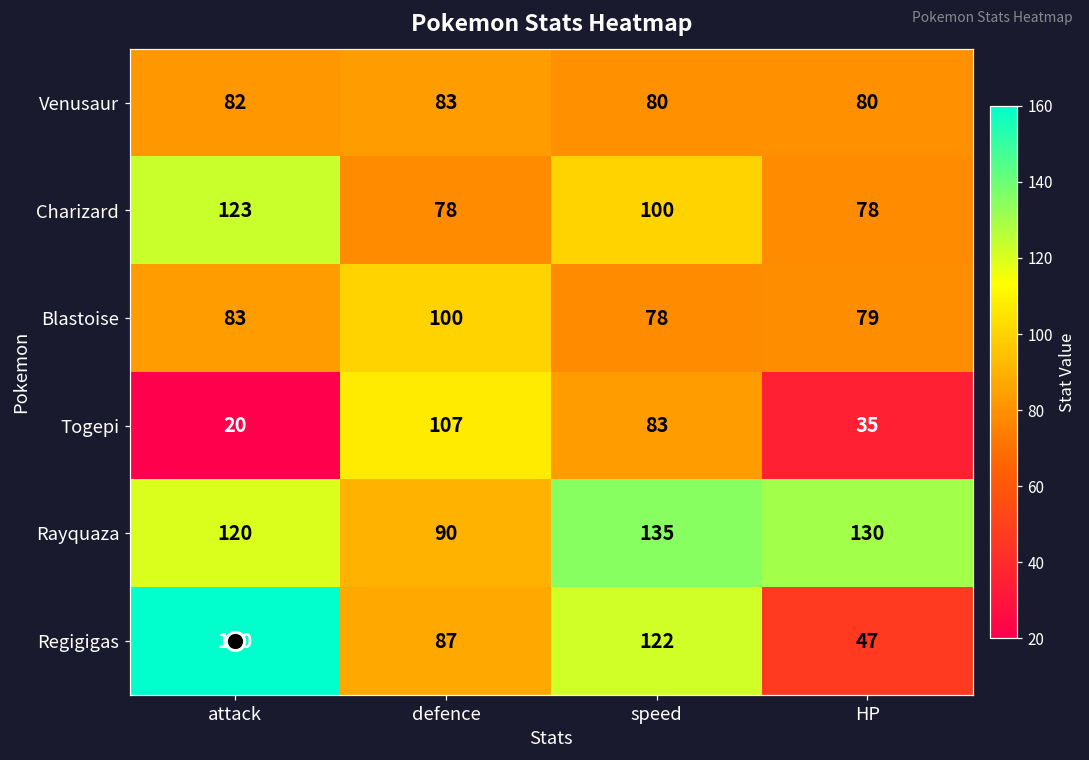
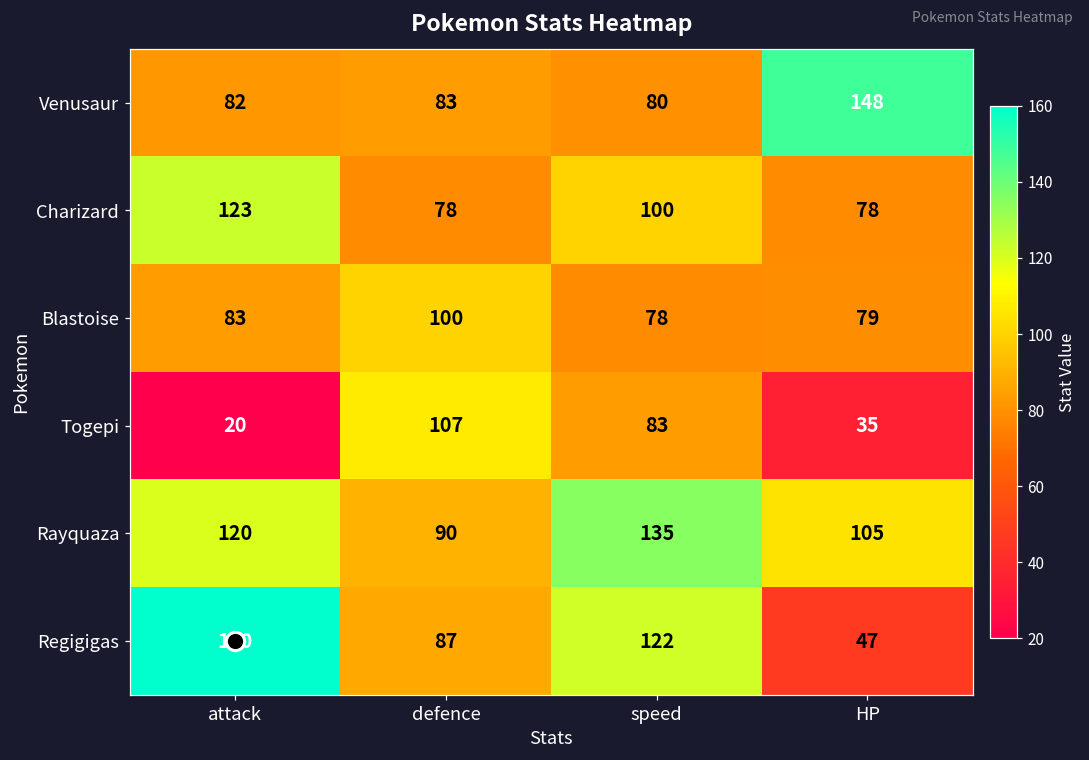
  {
    "Venusaur": {
      "attack": 82,
      "defence": 83,
      "speed": 80,
-     "HP": 80
+     "HP": 148
    },
    "Charizard": {
      "attack": 123,
      "defence": 78,
      "speed": 100,
      "HP": 78
    },
    "Blastoise": {
      "attack": 83,
      "defence": 100,
      "speed": 78,
      "HP": 79
    },
    "Togepi": {
      "attack": 20,
      "defence": 107,
      "speed": 83,
      "HP": 35
    },
    "Rayquaza": {
      "attack": 120,
      "defence": 90,
      "speed": 135,
-     "HP": 130
+     "HP": 105
    },
    "Regigigas": {
      "defence": 87,
      "speed": 122,
      "HP": 47
    }
  }
